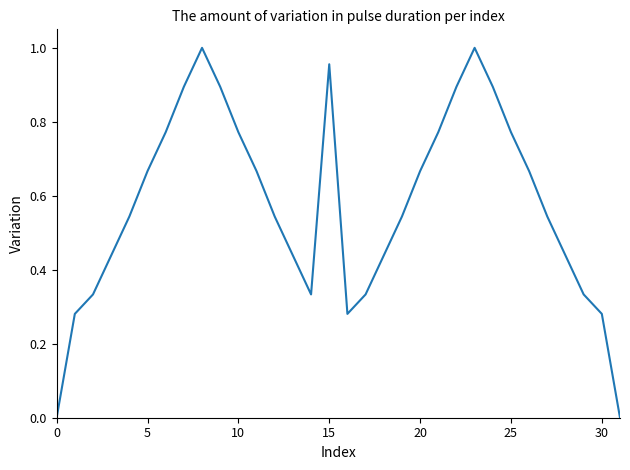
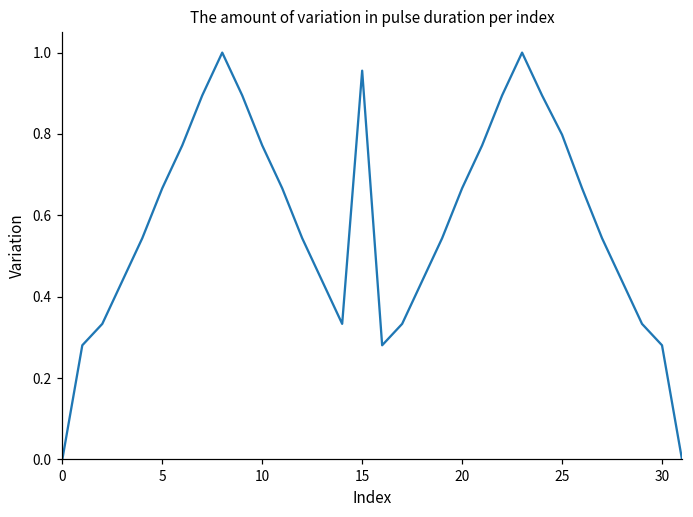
  {
    "0": 0.00,
    "5": 0.67,
    "10": 0.77,
    "15": 0.96,
    "20": 0.67,
-   "25": 0.77,
+   "25": 0.80,
    "30": 0.28
  }
